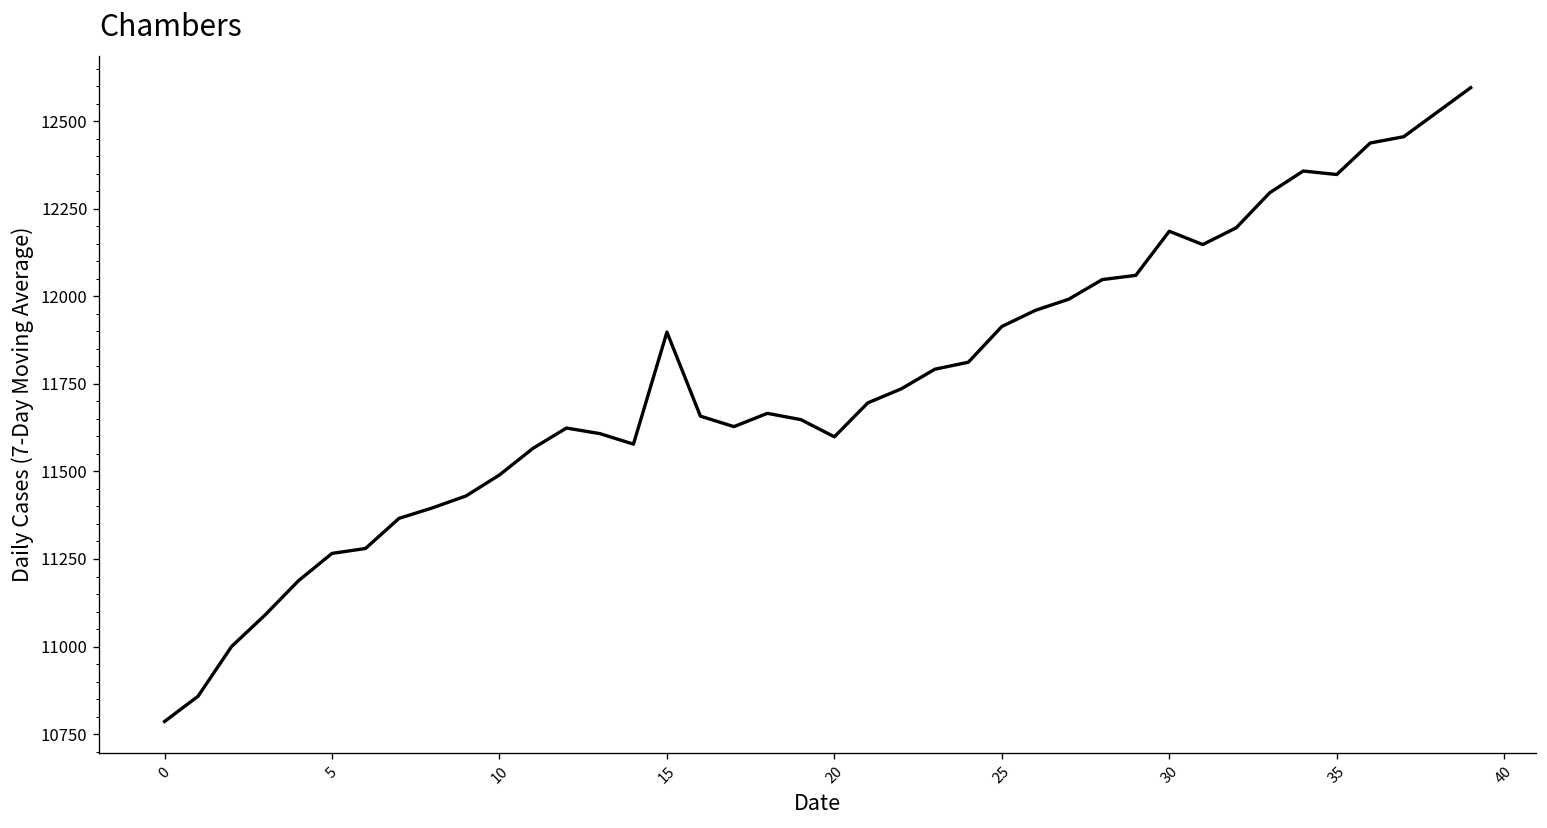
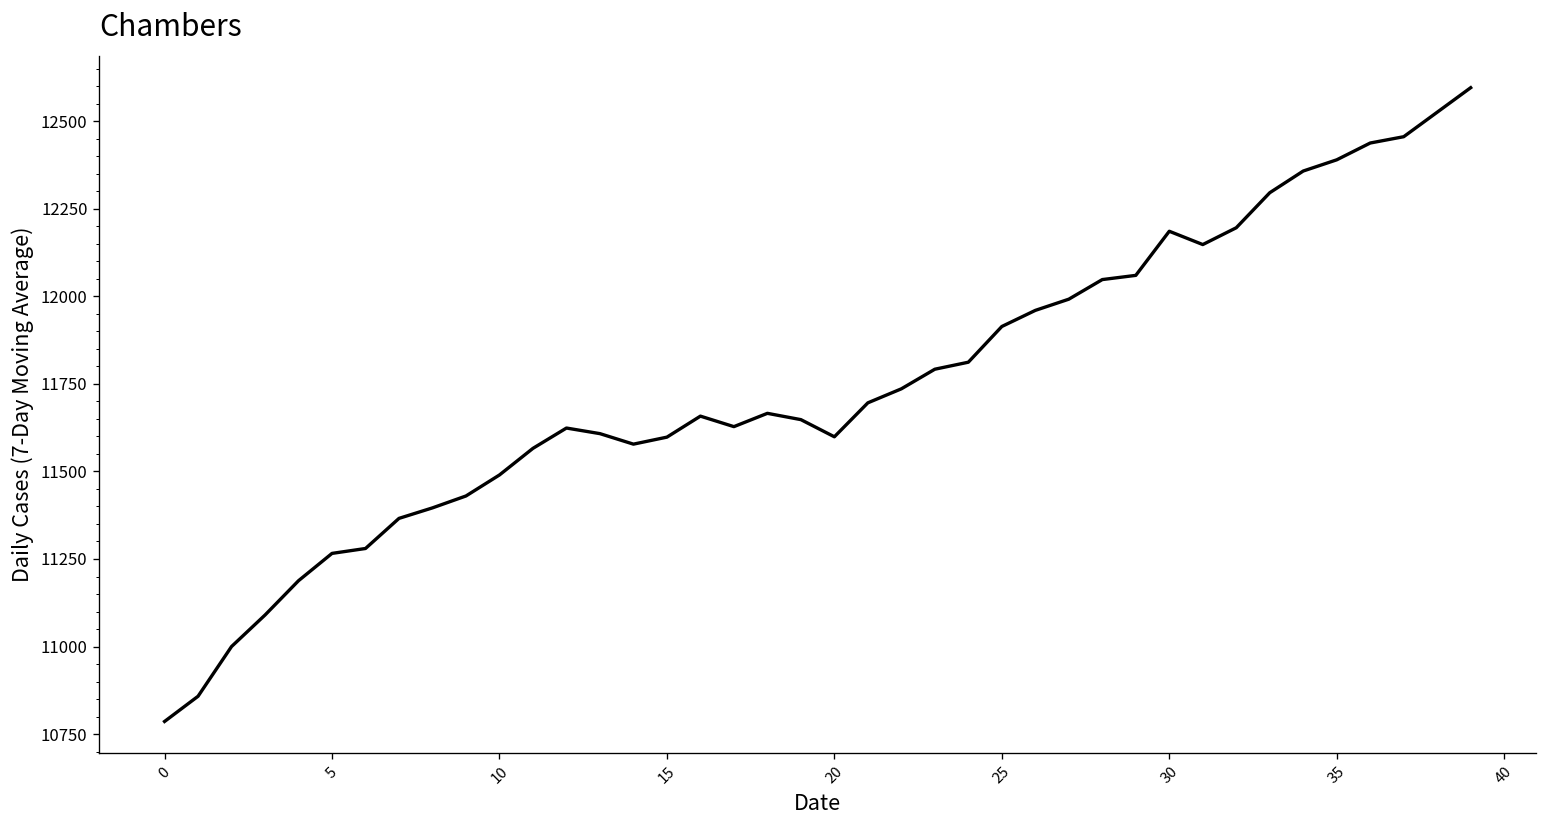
  {
    "0": 10790,
    "5": 11270,
    "10": 11490,
-   "15": 11900,
+   "15": 11600,
    "20": 11600,
    "25": 11910,
    "30": 12190,
-   "35": 12350
+   "35": 12390
  }
